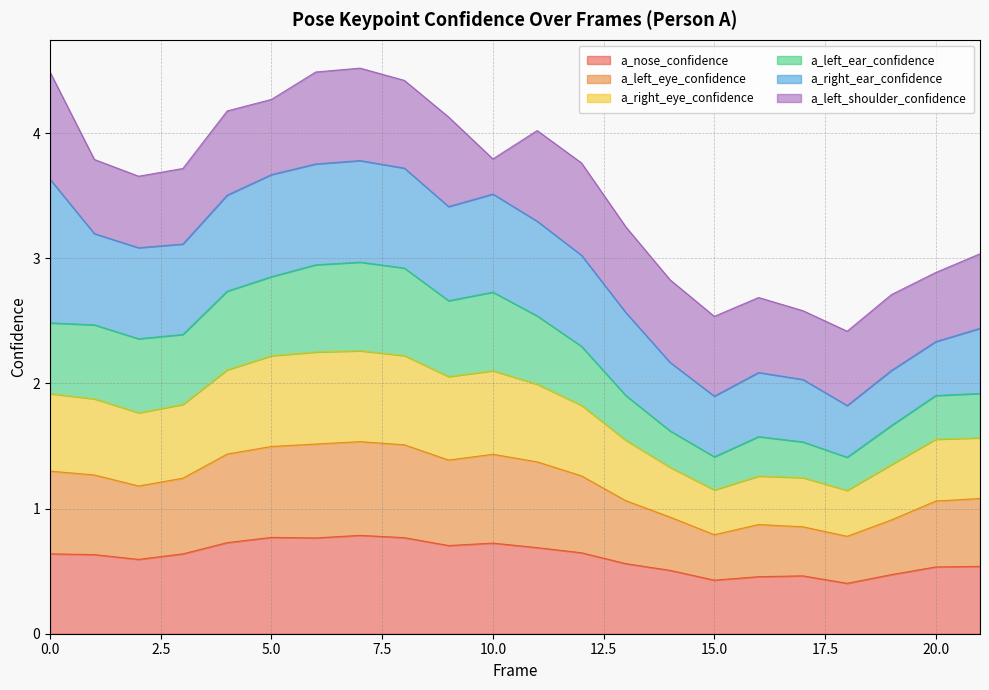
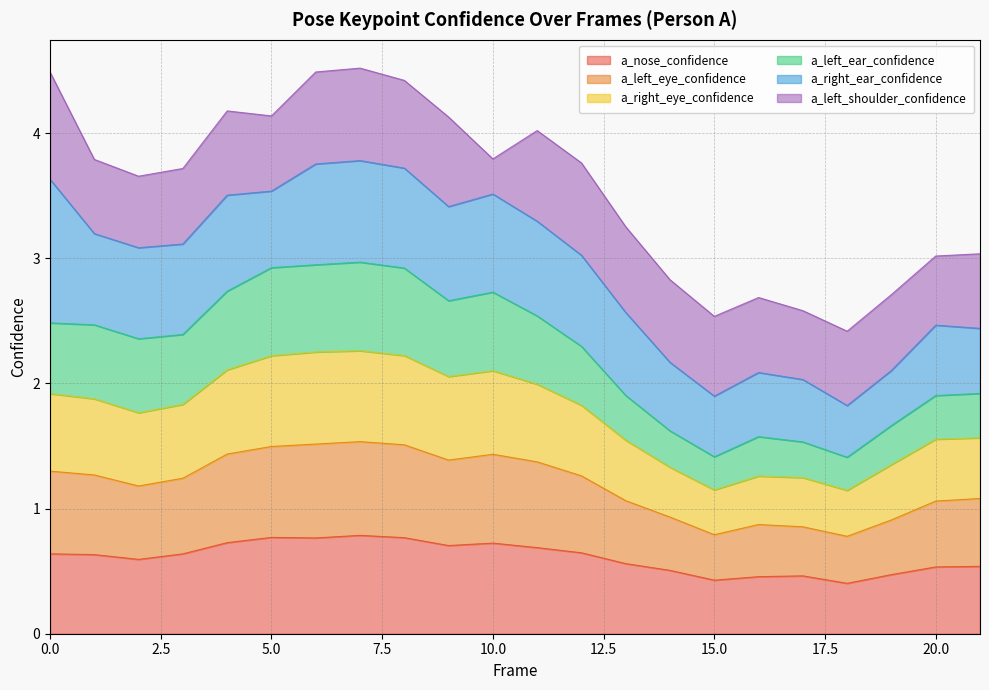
  {
    "a_left_ear_confidence": {
      "0.0": 0.57,
-     "5.0": 0.63,
+     "5.0": 0.70,
      "10.0": 0.63,
      "15.0": 0.26,
      "20.0": 0.35
    },
    "a_right_ear_confidence": {
      "0.0": 1.15,
-     "5.0": 0.82,
+     "5.0": 0.61,
      "10.0": 0.78,
      "15.0": 0.48,
-     "20.0": 0.43
+     "20.0": 0.56
    },
    "a_left_shoulder_confidence": {
      "0.0": 0.86,
      "5.0": 0.60,
      "10.0": 0.28,
      "15.0": 0.64,
      "20.0": 0.55
    }
  }
